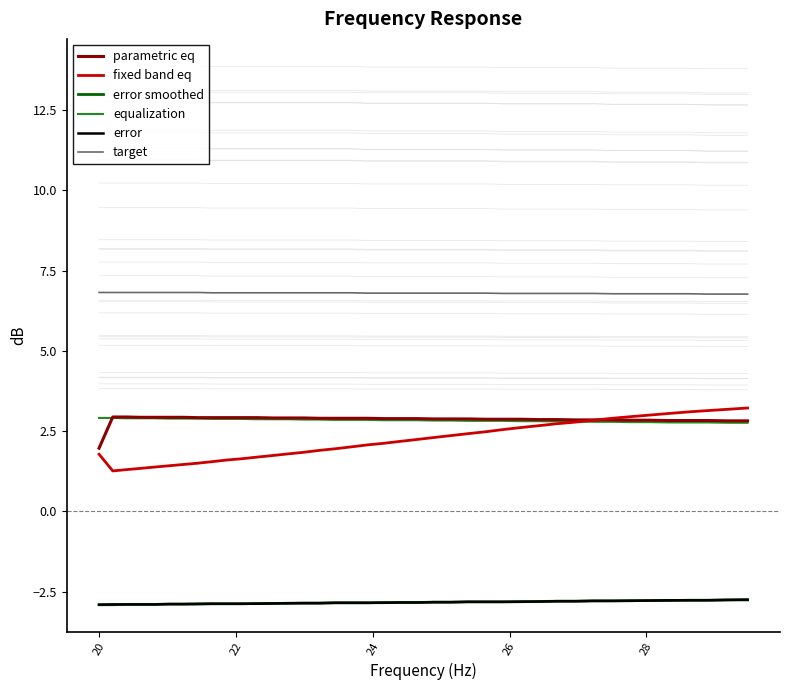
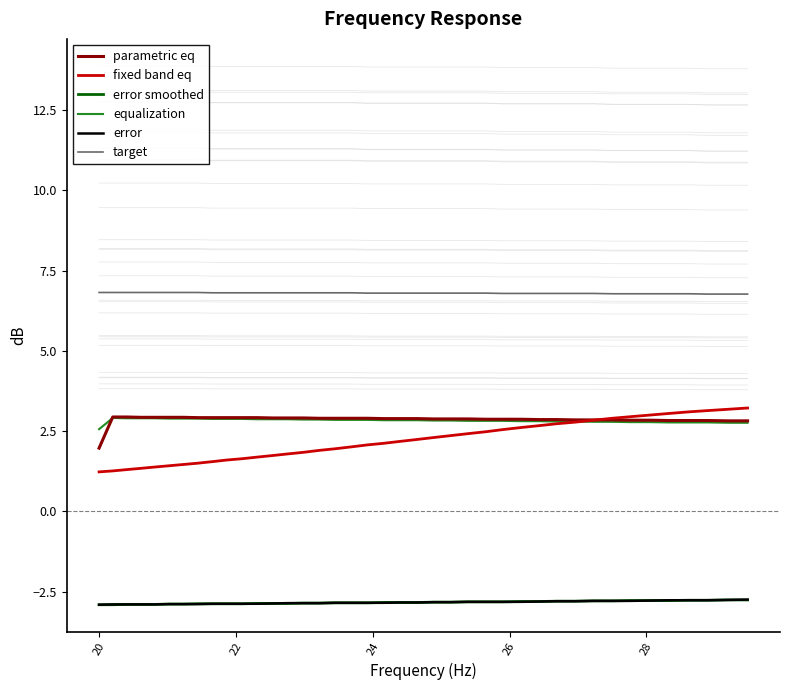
  {
    "parametric eq": {
      "20": 2.0
    },
    "fixed band eq": {
-     "20": 1.8
+     "20": 1.2
    },
    "equalization": {
-     "20": 2.9
+     "20": 2.6
    },
    "target": {
      "20": 6.8
    }
  }
